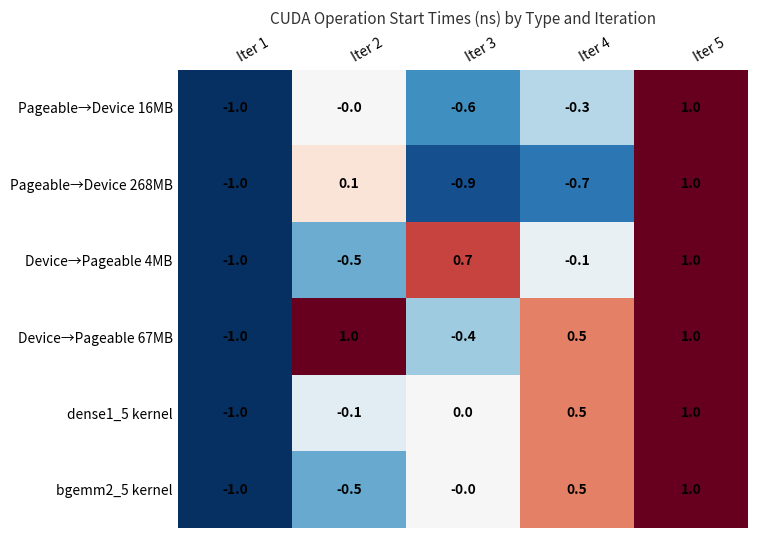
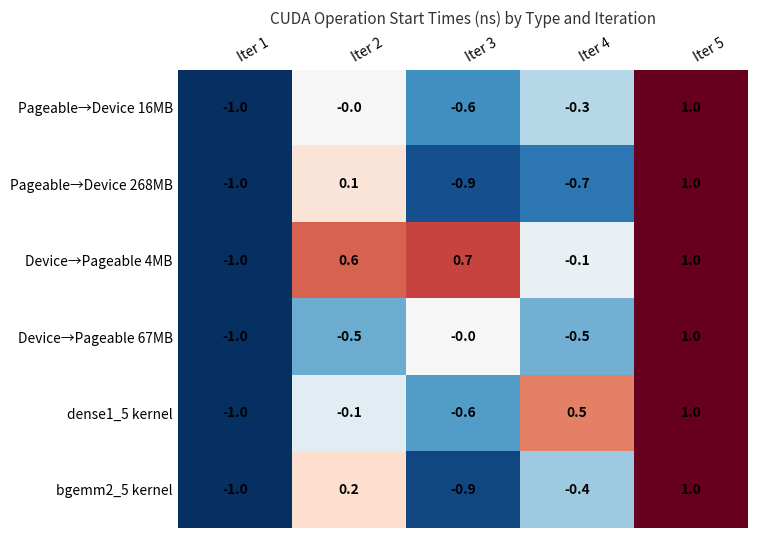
  {
    "Pageable→Device 16MB": {
      "Iter 1": -1.0,
      "Iter 2": -0.0,
      "Iter 3": -0.6,
      "Iter 4": -0.3,
      "Iter 5": 1.0
    },
    "Pageable→Device 268MB": {
      "Iter 1": -1.0,
      "Iter 2": 0.1,
      "Iter 3": -0.9,
      "Iter 4": -0.7,
      "Iter 5": 1.0
    },
    "Device→Pageable 4MB": {
      "Iter 1": -1.0,
-     "Iter 2": -0.5,
+     "Iter 2": 0.6,
      "Iter 3": 0.7,
      "Iter 4": -0.1,
      "Iter 5": 1.0
    },
    "Device→Pageable 67MB": {
      "Iter 1": -1.0,
-     "Iter 2": 1.0,
-     "Iter 3": -0.4,
-     "Iter 4": 0.5,
+     "Iter 2": -0.5,
+     "Iter 3": -0.0,
+     "Iter 4": -0.5,
      "Iter 5": 1.0
    },
    "dense1_5 kernel": {
      "Iter 1": -1.0,
      "Iter 2": -0.1,
-     "Iter 3": 0.0,
+     "Iter 3": -0.6,
      "Iter 4": 0.5,
      "Iter 5": 1.0
    },
    "bgemm2_5 kernel": {
      "Iter 1": -1.0,
-     "Iter 2": -0.5,
-     "Iter 3": -0.0,
-     "Iter 4": 0.5,
+     "Iter 2": 0.2,
+     "Iter 3": -0.9,
+     "Iter 4": -0.4,
      "Iter 5": 1.0
    }
  }
